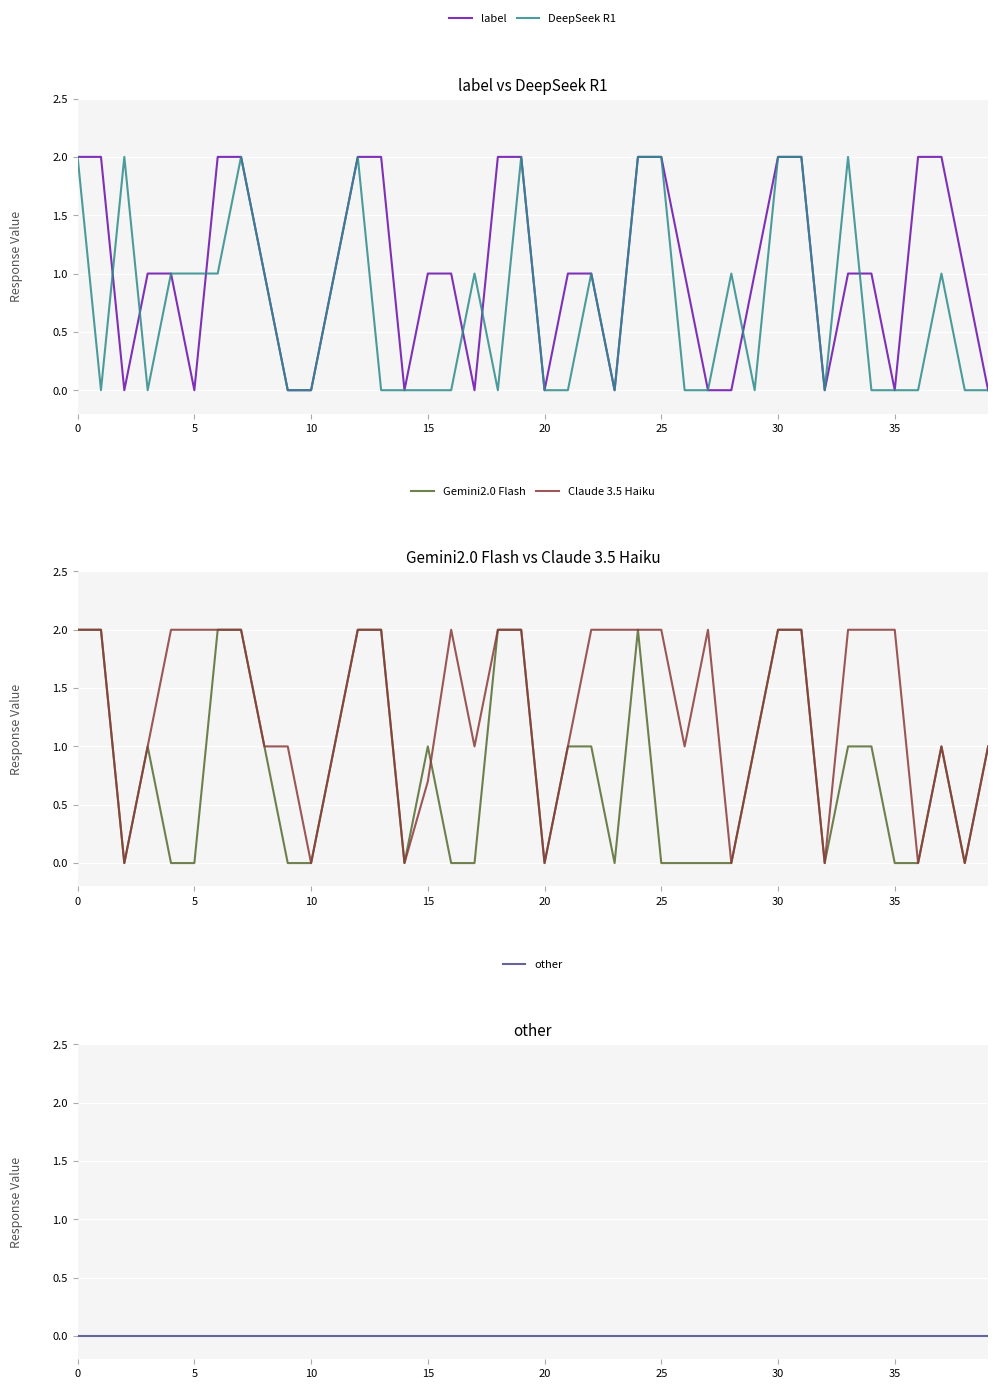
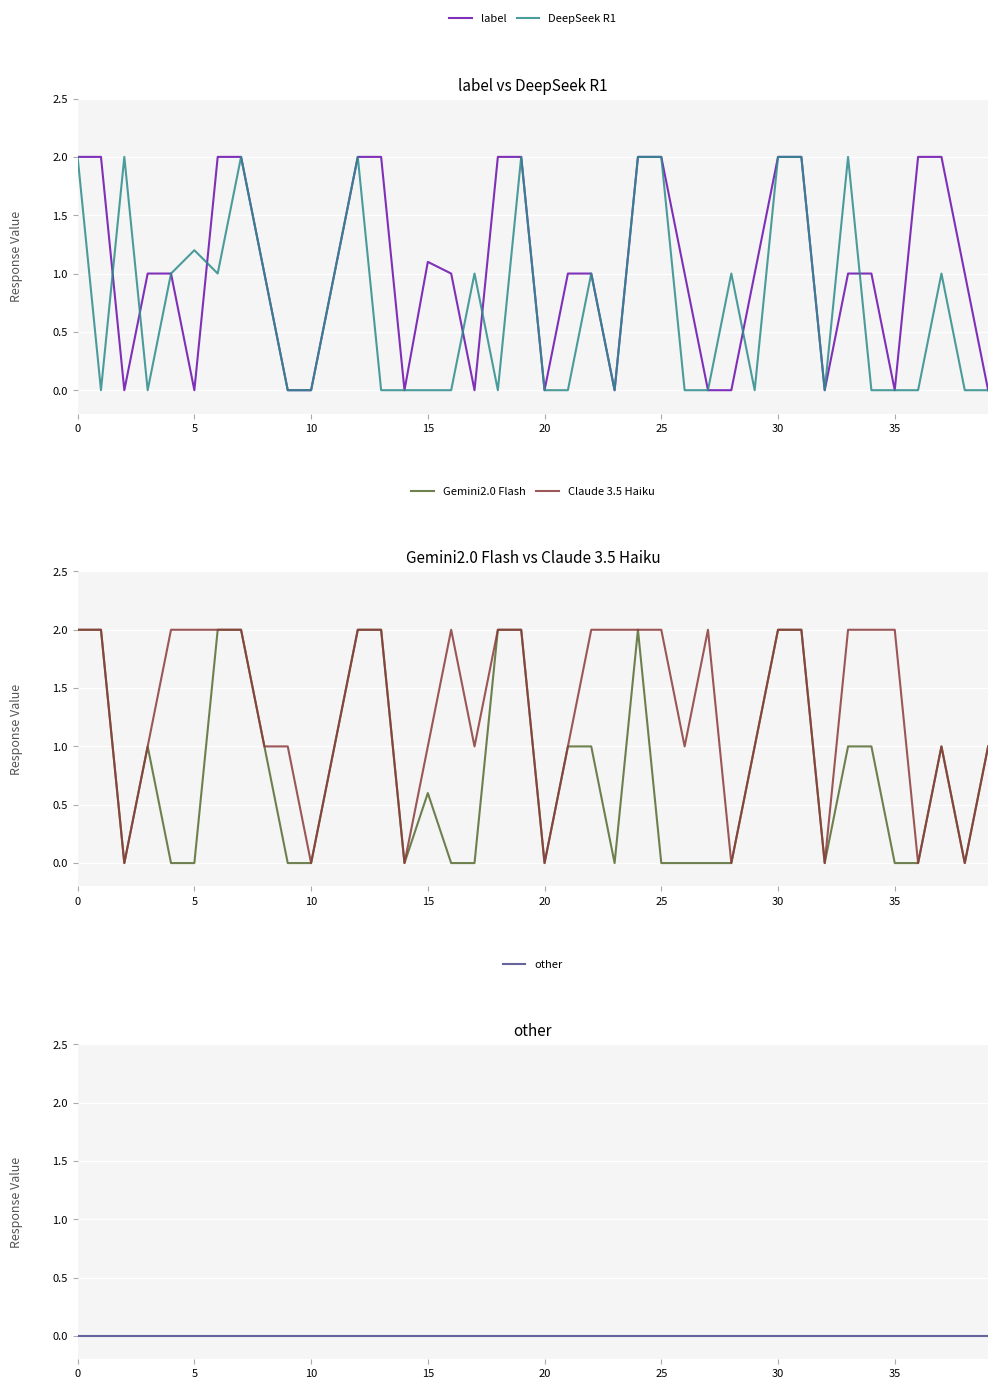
  {
    "label vs DeepSeek R1": {
      "label": {
        "5": 0.0,
-       "15": 1.0
+       "15": 1.1
      },
      "DeepSeek R1": {
-       "5": 1.0,
+       "5": 1.2,
        "15": 0.0
      }
    },
    "Gemini2.0 Flash vs Claude 3.5 Haiku": {
      "Gemini2.0 Flash": {
        "5": 0.0,
-       "15": 1.0,
+       "15": 0.6,
        "25": 0.0,
        "35": 0.0
      },
      "Claude 3.5 Haiku": {
        "5": 2.0,
-       "15": 0.7,
+       "15": 1.0,
        "25": 2.0,
        "35": 2.0
      }
    },
    "other": {
      "0": 0.00,
      "5": 0.00,
      "10": 0.00,
      "15": 0.00,
      "20": 0.00,
      "25": 0.00,
      "30": 0.00,
      "35": 0.00
    }
  }
